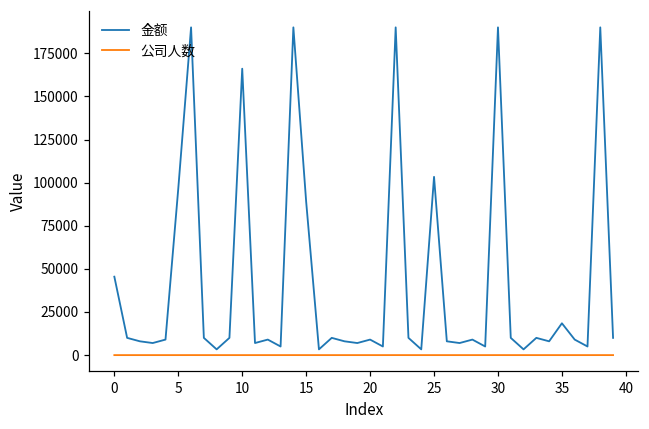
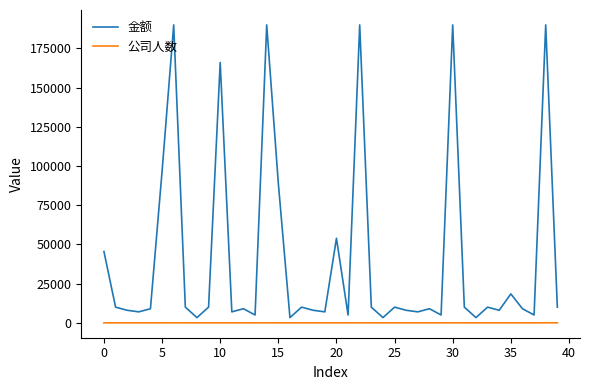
  {
    "金额": {
      "0": 45000,
      "5": 97000,
      "10": 166000,
      "15": 89000,
-     "20": 9000,
-     "25": 103000,
+     "20": 54000,
+     "25": 10000,
      "30": 190000,
      "35": 18000
    },
    "公司人数": {
      "0": 0,
      "5": 0,
      "10": 0,
      "15": 0,
      "20": 0,
      "25": 0,
      "30": 0,
      "35": 0
    }
  }
